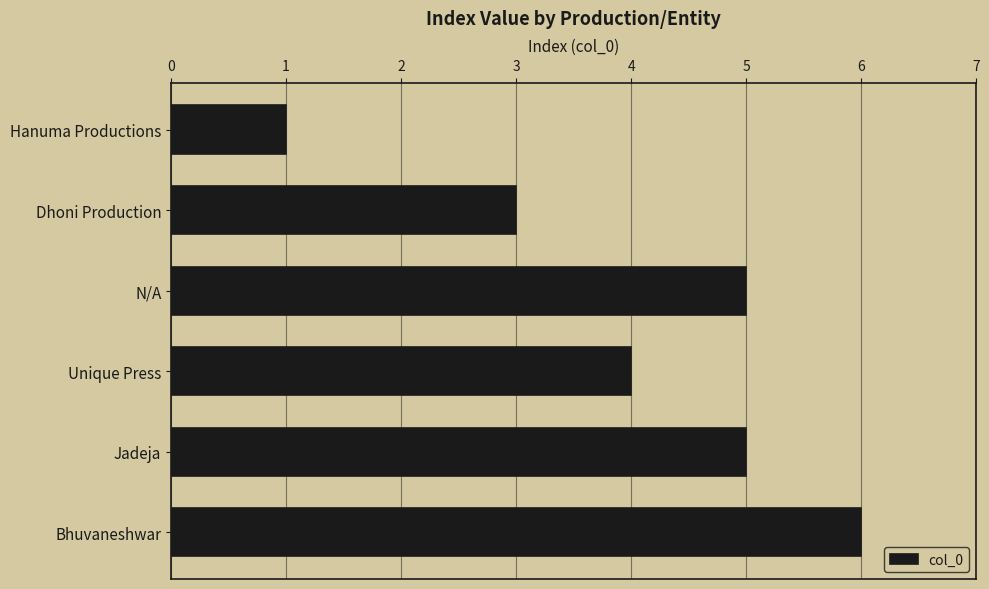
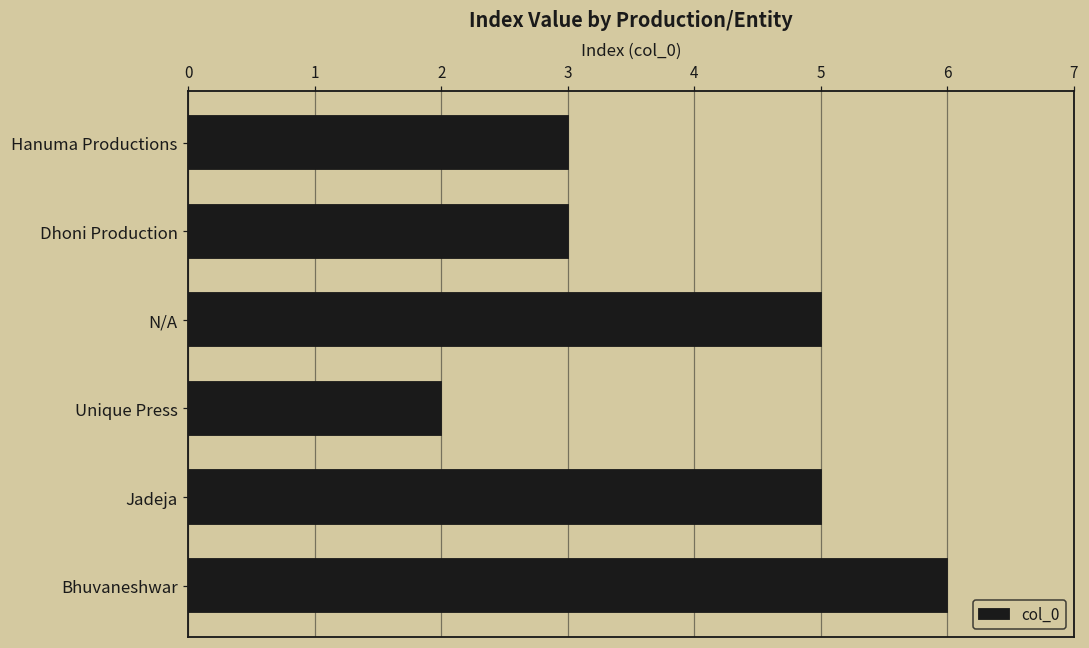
  {
-   "Hanuma Productions": 1,
+   "Hanuma Productions": 3,
    "Dhoni Production": 3,
    "N/A": 5,
-   "Unique Press": 4,
+   "Unique Press": 2,
    "Jadeja": 5,
    "Bhuvaneshwar": 6
  }
